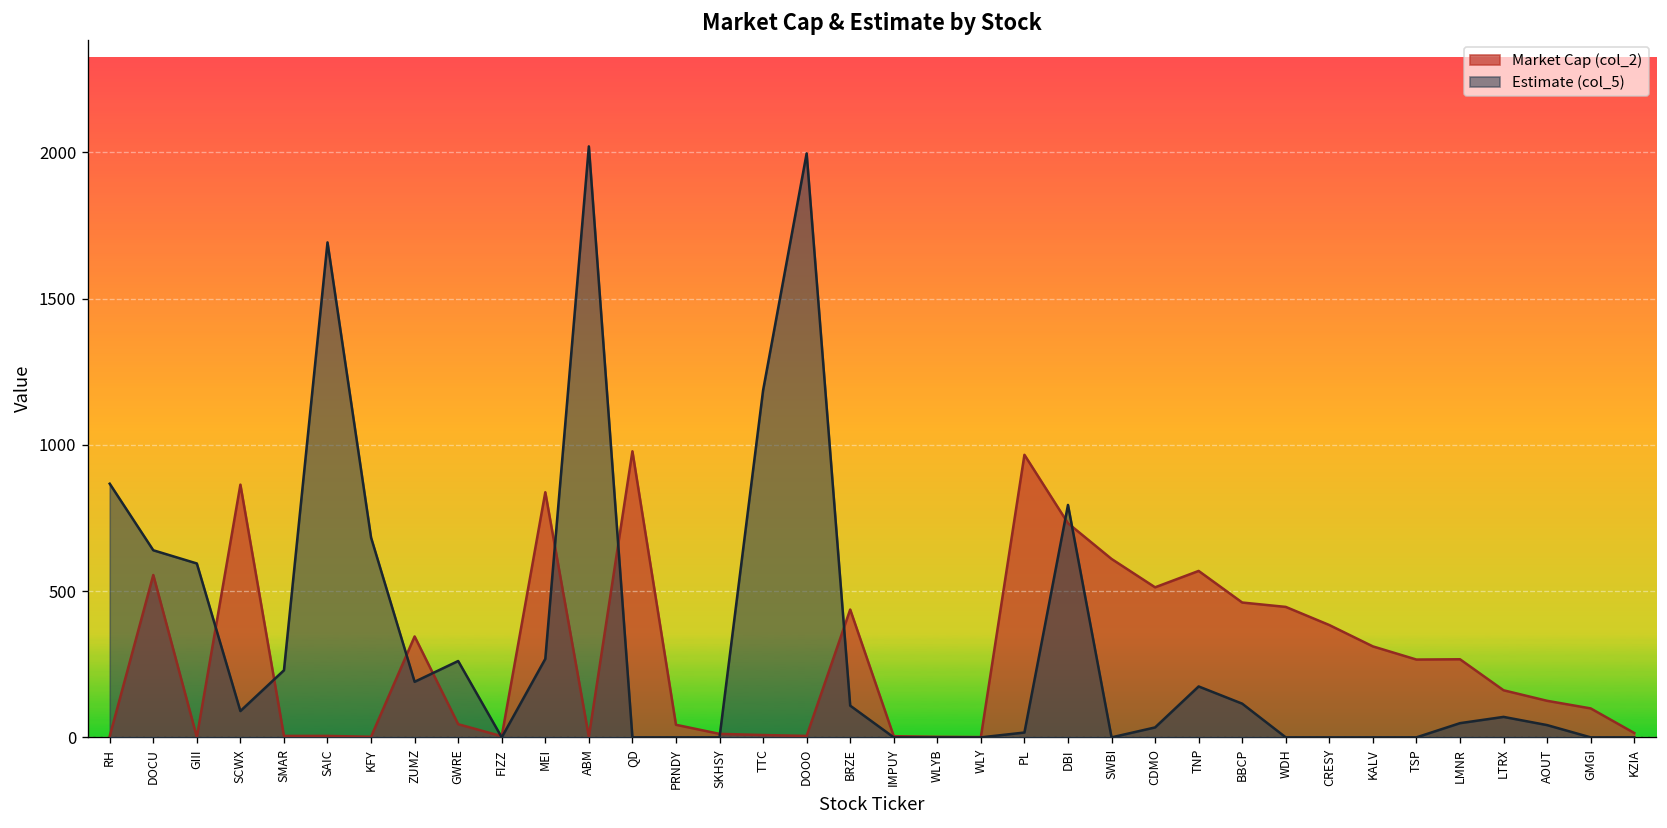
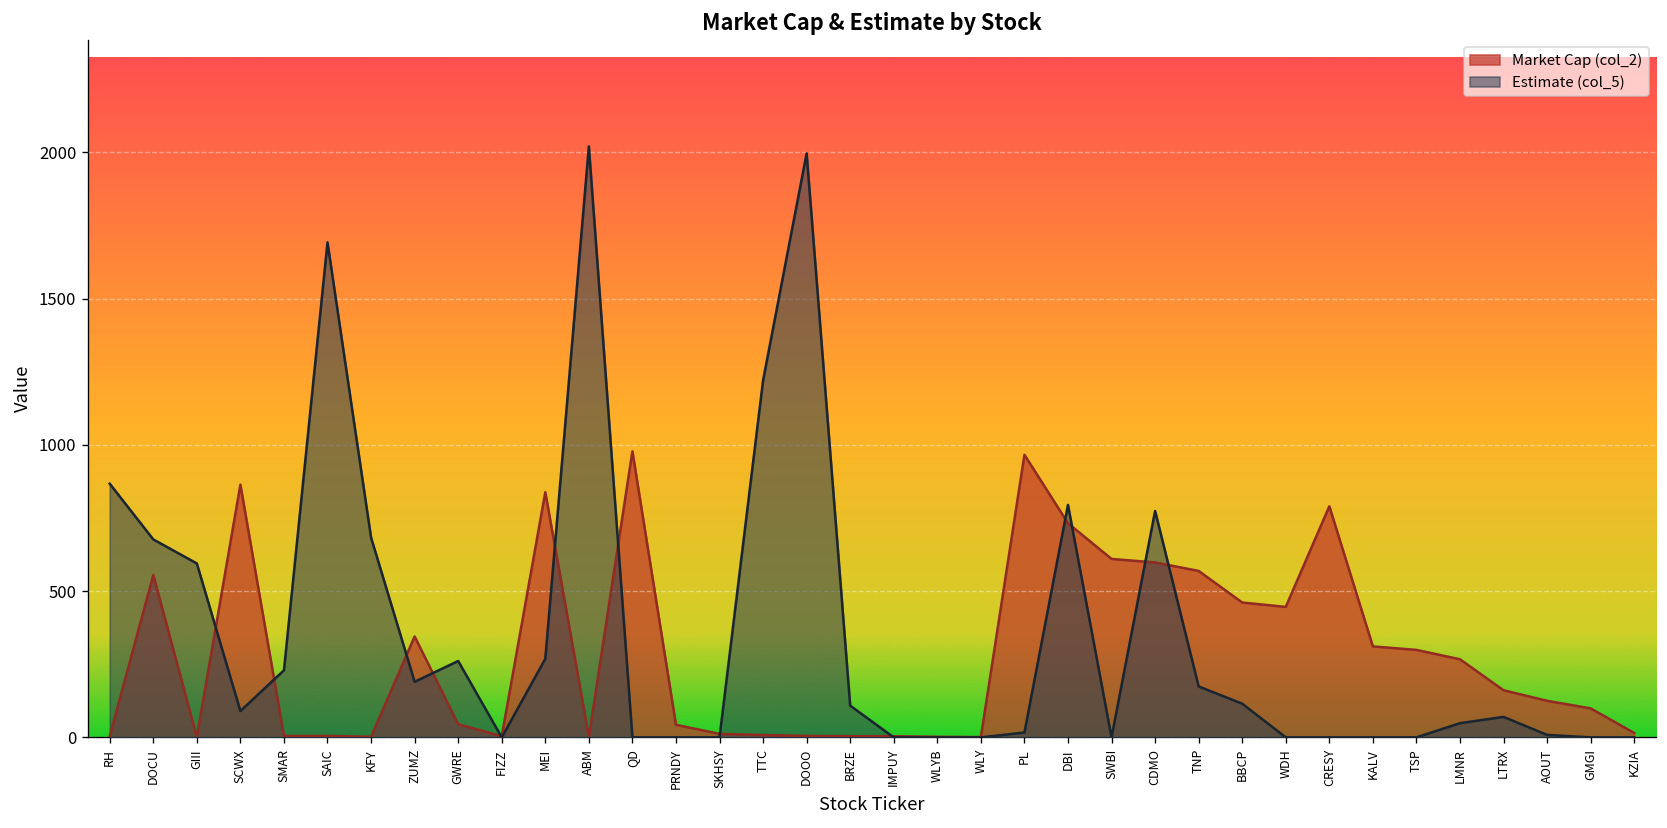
  {
    "Market Cap (col_2)": {
      "RH": 0,
      "DOCU": 560,
      "GIII": 0,
      "SCWX": 860,
      "SMAR": 10,
      "SAIC": 10,
      "KFY": 0,
      "ZUMZ": 350,
      "GWRE": 50,
      "MEI": 840,
      "ABM": 0,
      "QD": 980,
      "PRNDY": 40,
      "SKHSY": 10,
      "TTC": 10,
      "DOOO": 10,
-     "BRZE": 440,
+     "BRZE": 0,
      "PL": 970,
      "DBI": 730,
      "SWBI": 610,
-     "CDMO": 510,
+     "CDMO": 600,
      "TNP": 570,
      "BBCP": 460,
      "WDH": 450,
-     "CRESY": 380,
+     "CRESY": 790,
      "KALV": 310,
-     "TSP": 270,
+     "TSP": 300,
      "LMNR": 270,
      "LTRX": 160,
      "AOUT": 130,
      "GMGI": 100,
      "KZIA": 20
    },
    "Estimate (col_5)": {
      "RH": 870,
-     "DOCU": 640,
+     "DOCU": 680,
      "GIII": 590,
      "SCWX": 90,
      "SMAR": 230,
      "SAIC": 1690,
      "KFY": 680,
      "ZUMZ": 190,
      "GWRE": 260,
      "MEI": 270,
      "ABM": 2020,
      "QD": 0,
      "PRNDY": 0,
      "SKHSY": 0,
-     "TTC": 1190,
+     "TTC": 1220,
      "DOOO": 2000,
      "BRZE": 110,
      "PL": 20,
      "DBI": 790,
      "SWBI": 0,
-     "CDMO": 30,
+     "CDMO": 770,
      "TNP": 170,
      "BBCP": 120,
      "WDH": 0,
      "CRESY": 0,
      "KALV": 0,
      "TSP": 0,
      "LMNR": 50,
      "LTRX": 70,
-     "AOUT": 40,
+     "AOUT": 10,
      "GMGI": 0,
      "KZIA": 0
    }
  }
